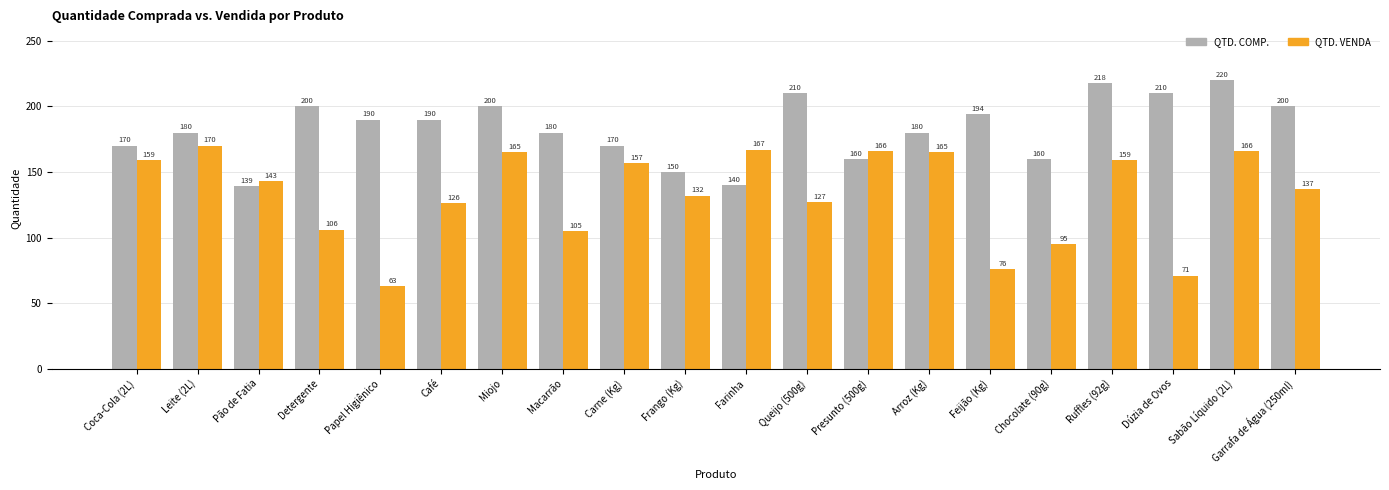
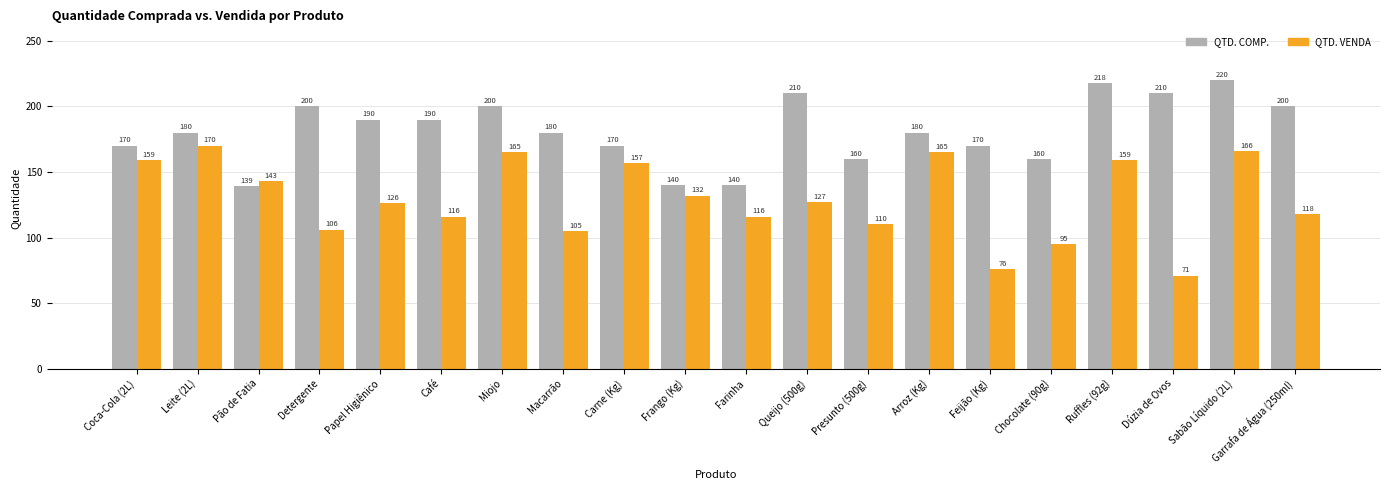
  {
    "QTD. COMP.": {
      "Coca-Cola (2L)": 170,
      "Leite (2L)": 180,
      "Pão de Fatia": 139,
      "Detergente": 200,
      "Papel Higiênico": 190,
      "Café": 190,
      "Miojo": 200,
      "Macarrão": 180,
      "Carne (Kg)": 170,
-     "Frango (Kg)": 150,
+     "Frango (Kg)": 140,
      "Farinha": 140,
      "Queijo (500g)": 210,
      "Presunto (500g)": 160,
      "Arroz (Kg)": 180,
-     "Feijão (Kg)": 194,
+     "Feijão (Kg)": 170,
      "Chocolate (90g)": 160,
      "Ruffles (92g)": 218,
      "Dúzia de Ovos": 210,
      "Sabão Líquido (2L)": 220,
      "Garrafa de Água (250ml)": 200
    },
    "QTD. VENDA": {
      "Coca-Cola (2L)": 159,
      "Leite (2L)": 170,
      "Pão de Fatia": 143,
      "Detergente": 106,
-     "Papel Higiênico": 63,
-     "Café": 126,
+     "Papel Higiênico": 126,
+     "Café": 116,
      "Miojo": 165,
      "Macarrão": 105,
      "Carne (Kg)": 157,
      "Frango (Kg)": 132,
-     "Farinha": 167,
+     "Farinha": 116,
      "Queijo (500g)": 127,
-     "Presunto (500g)": 166,
+     "Presunto (500g)": 110,
      "Arroz (Kg)": 165,
      "Feijão (Kg)": 76,
      "Chocolate (90g)": 95,
      "Ruffles (92g)": 159,
      "Dúzia de Ovos": 71,
      "Sabão Líquido (2L)": 166,
-     "Garrafa de Água (250ml)": 137
+     "Garrafa de Água (250ml)": 118
    }
  }
